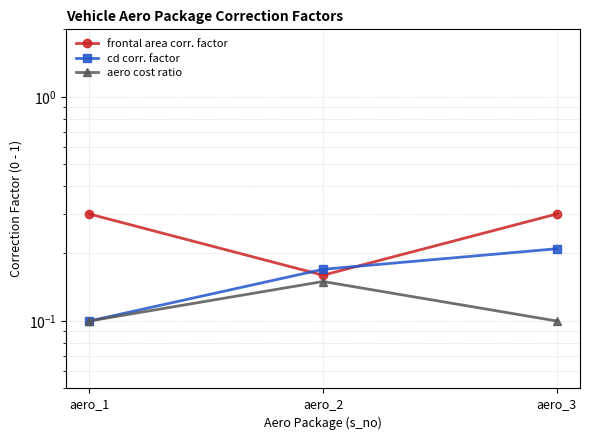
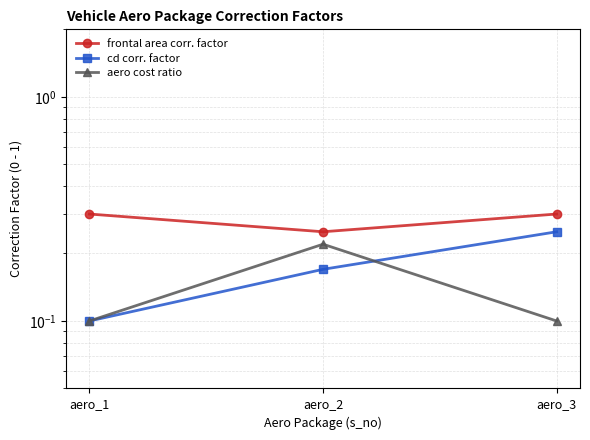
  {
    "frontal area corr. factor": {
      "aero_1": 0.30,
-     "aero_2": 0.16,
+     "aero_2": 0.25,
      "aero_3": 0.30
    },
    "cd corr. factor": {
      "aero_2": 0.17,
-     "aero_3": 0.21
+     "aero_3": 0.25
    },
    "aero cost ratio": {
-     "aero_2": 0.15,
+     "aero_2": 0.22,
      "aero_3": 0.10
    }
  }
